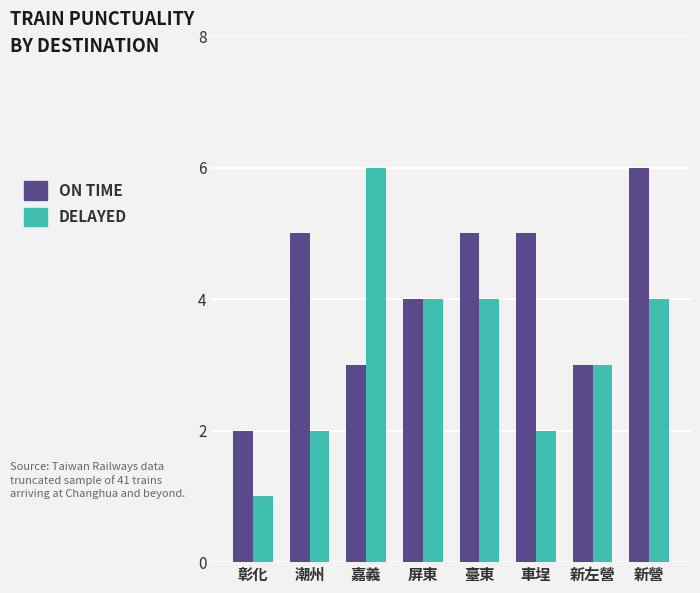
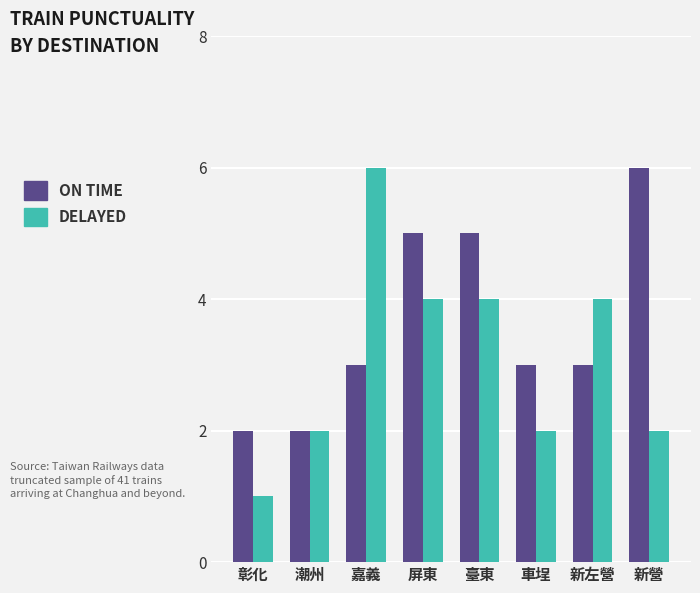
  {
    "ON TIME": {
      "彰化": 2,
-     "潮州": 5,
+     "潮州": 2,
      "嘉義": 3,
-     "屏東": 4,
+     "屏東": 5,
      "臺東": 5,
-     "車埕": 5,
+     "車埕": 3,
      "新左營": 3,
      "新營": 6
    },
    "DELAYED": {
      "彰化": 1,
      "潮州": 2,
      "嘉義": 6,
      "屏東": 4,
      "臺東": 4,
      "車埕": 2,
-     "新左營": 3,
-     "新營": 4
+     "新左營": 4,
+     "新營": 2
    }
  }
